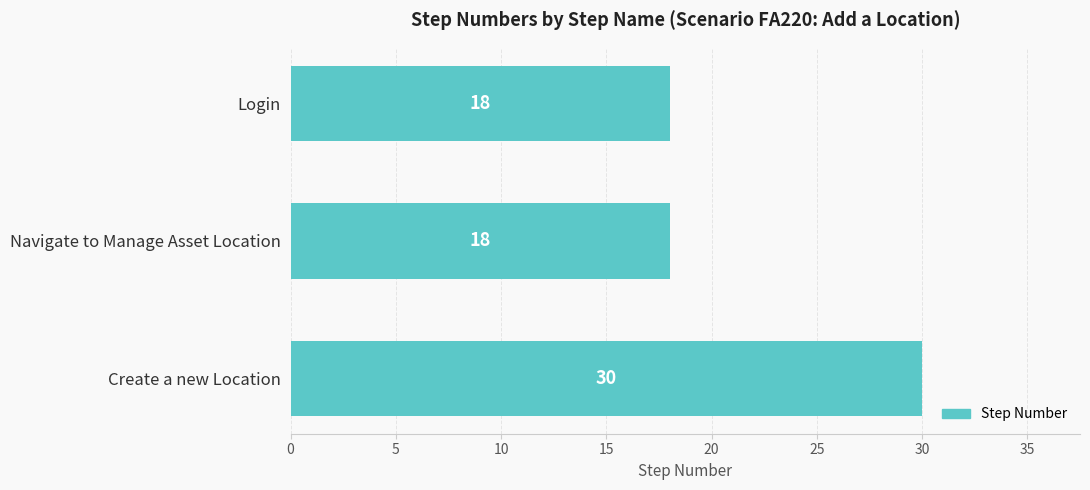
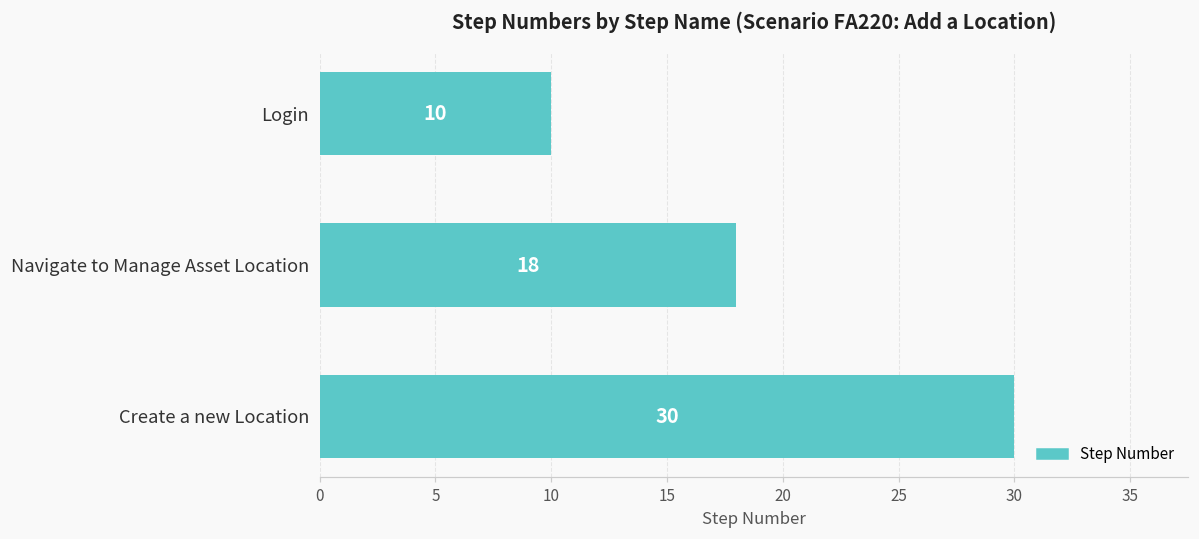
  {
-   "Login": 18,
+   "Login": 10,
    "Navigate to Manage Asset Location": 18,
    "Create a new Location": 30
  }
